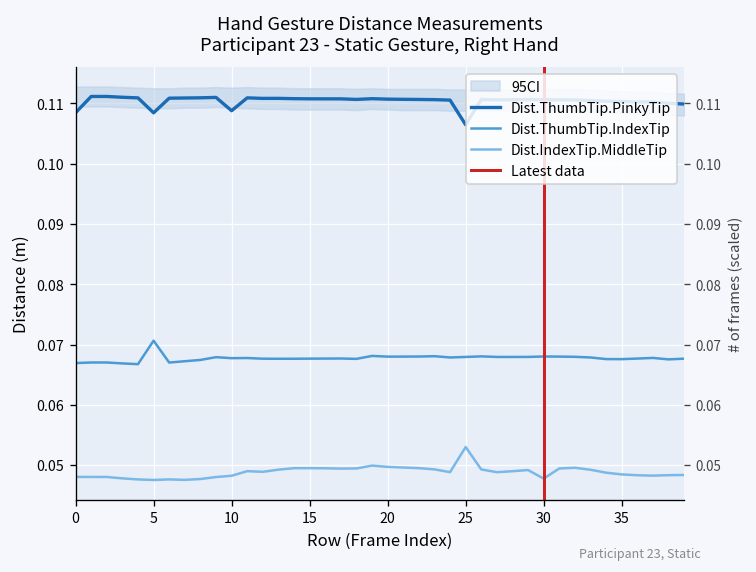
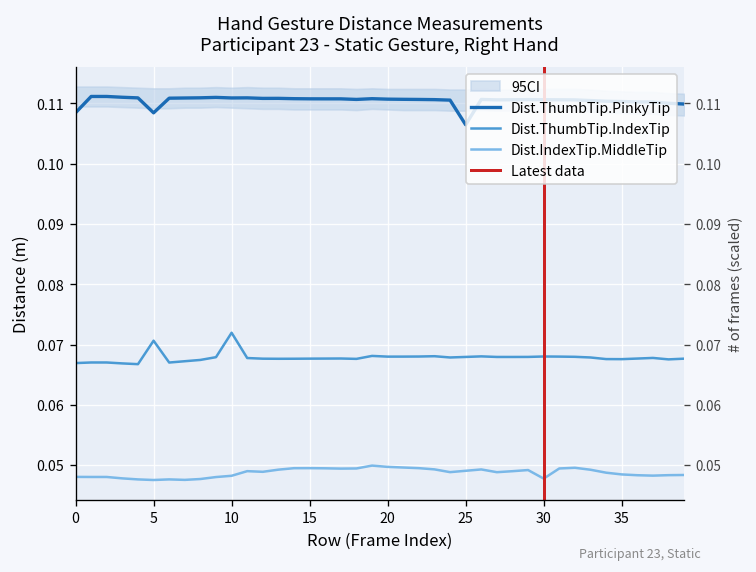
  {
    "Dist.ThumbTip.PinkyTip": {
      "0": 0.108,
      "5": 0.108,
-     "10": 0.109,
+     "10": 0.111,
      "15": 0.111,
      "20": 0.111
    },
    "Dist.ThumbTip.IndexTip": {
      "0": 0.067,
      "5": 0.071,
-     "10": 0.068,
+     "10": 0.072,
      "15": 0.068,
      "20": 0.068,
      "25": 0.068,
      "30": 0.068,
      "35": 0.068
    },
    "Dist.IndexTip.MiddleTip": {
      "0": 0.048,
      "5": 0.048,
      "10": 0.048,
      "15": 0.049,
      "20": 0.050,
-     "25": 0.053,
+     "25": 0.049,
      "30": 0.048,
      "35": 0.048
    }
  }
